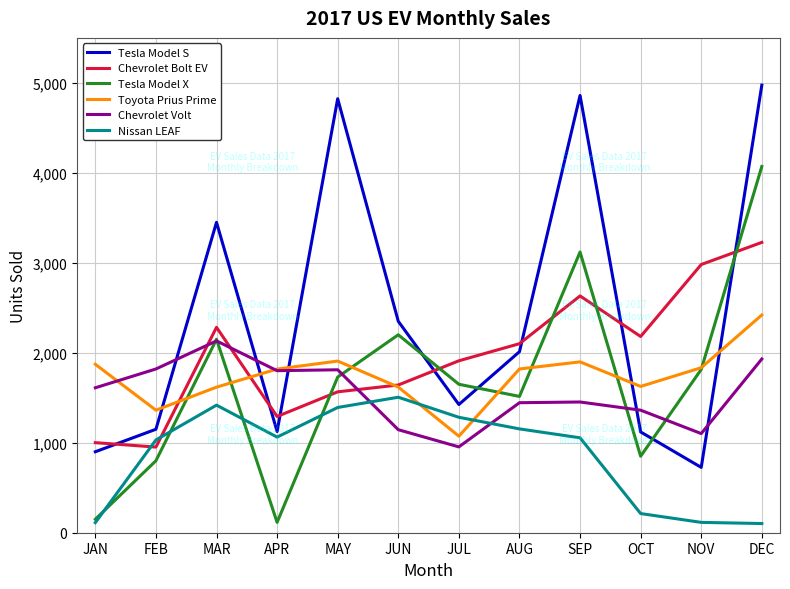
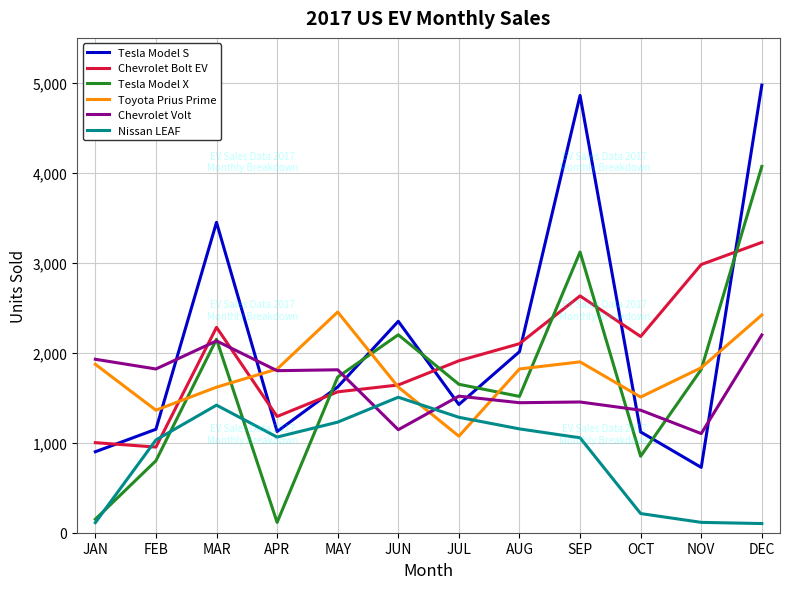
  {
    "Tesla Model S": {
      "JAN": "900",
      "FEB": "1,200",
      "MAR": "3,500",
-     "MAY": "4,800",
+     "MAY": "1,600",
      "JUN": "2,400",
      "JUL": "1,400",
      "AUG": "2,000",
      "SEP": "4,900",
      "NOV": "700",
      "DEC": "5,000"
    },
    "Chevrolet Bolt EV": {
      "JAN": "1,000",
      "FEB": "1,000",
      "APR": "1,300",
      "MAY": "1,600",
      "JUL": "1,900",
      "AUG": "2,100",
      "OCT": "2,200",
      "NOV": "3,000",
      "DEC": "3,200"
    },
    "Tesla Model X": {
      "JAN": "200",
      "FEB": "800",
      "APR": "100",
      "MAY": "1,700",
      "JUN": "2,200",
      "JUL": "1,700",
      "AUG": "1,500",
      "SEP": "3,100",
      "OCT": "900",
      "DEC": "4,100"
    },
    "Toyota Prius Prime": {
      "JAN": "1,900",
      "FEB": "1,400",
      "MAR": "1,600",
-     "MAY": "1,900",
+     "MAY": "2,500",
      "JUL": "1,100",
      "AUG": "1,800",
      "SEP": "1,900",
-     "OCT": "1,600",
+     "OCT": "1,500",
      "DEC": "2,400"
    },
    "Chevrolet Volt": {
-     "JAN": "1,600",
+     "JAN": "1,900",
      "FEB": "1,800",
      "MAY": "1,800",
      "JUN": "1,100",
-     "JUL": "1,000",
+     "JUL": "1,500",
      "AUG": "1,400",
      "SEP": "1,500",
      "OCT": "1,400",
      "NOV": "1,100",
-     "DEC": "1,900"
+     "DEC": "2,200"
    },
    "Nissan LEAF": {
      "JAN": "100",
      "FEB": "1,000",
      "MAR": "1,400",
-     "MAY": "1,400",
+     "MAY": "1,200",
      "JUN": "1,500",
      "JUL": "1,300",
      "AUG": "1,200",
      "OCT": "200",
      "NOV": "100",
      "DEC": "100"
    }
  }
